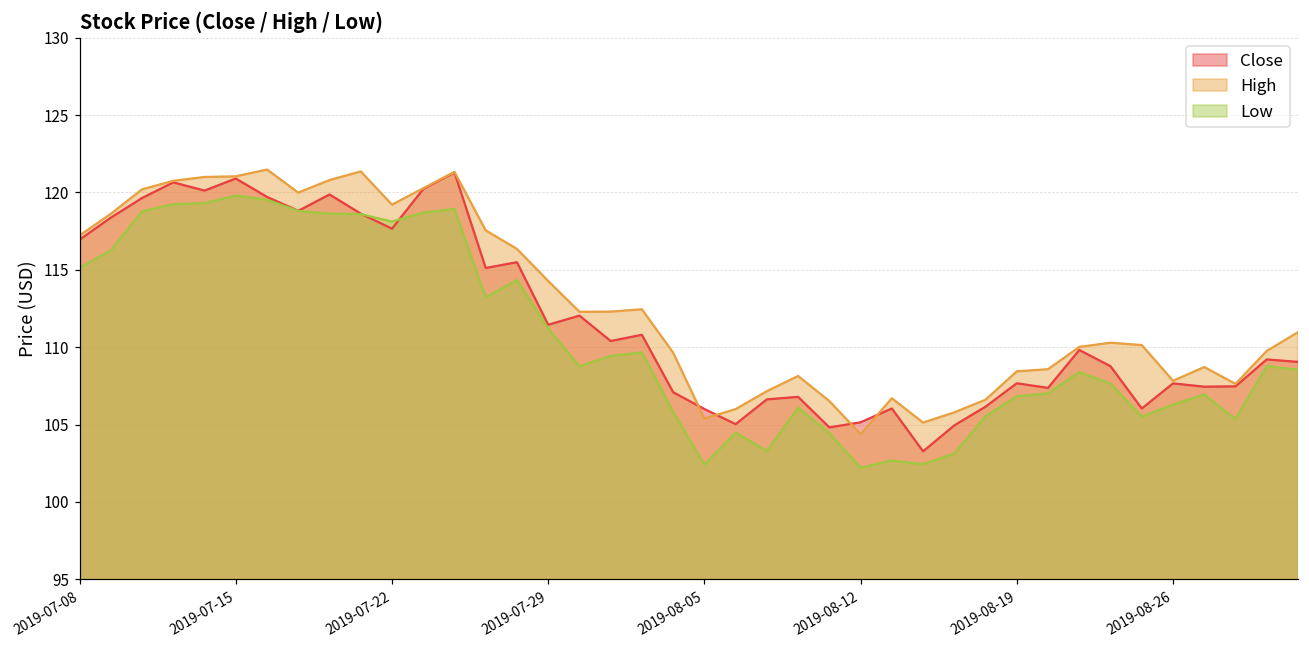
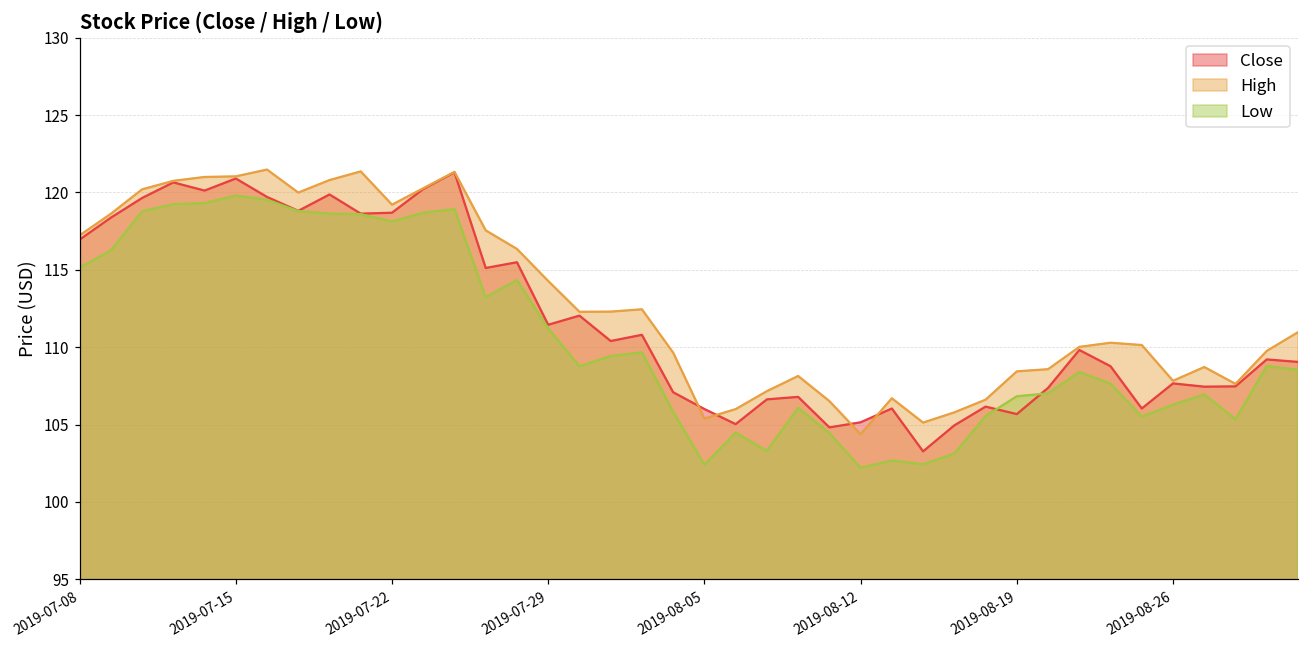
  {
    "Close": {
      "2019-07-08": 116.9,
-     "2019-07-22": 117.7,
+     "2019-07-22": 118.7,
      "2019-07-29": 111.4,
      "2019-08-05": 106.0,
      "2019-08-12": 105.1,
-     "2019-08-19": 107.7
+     "2019-08-19": 105.7
    }
  }
